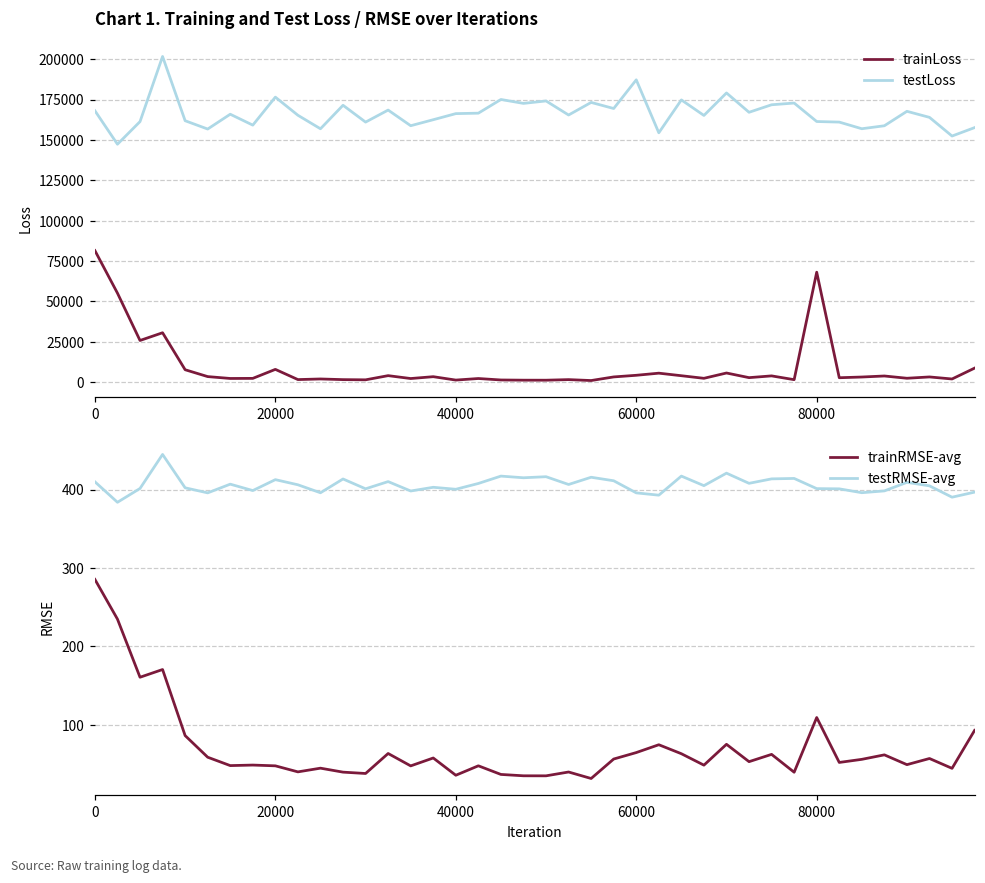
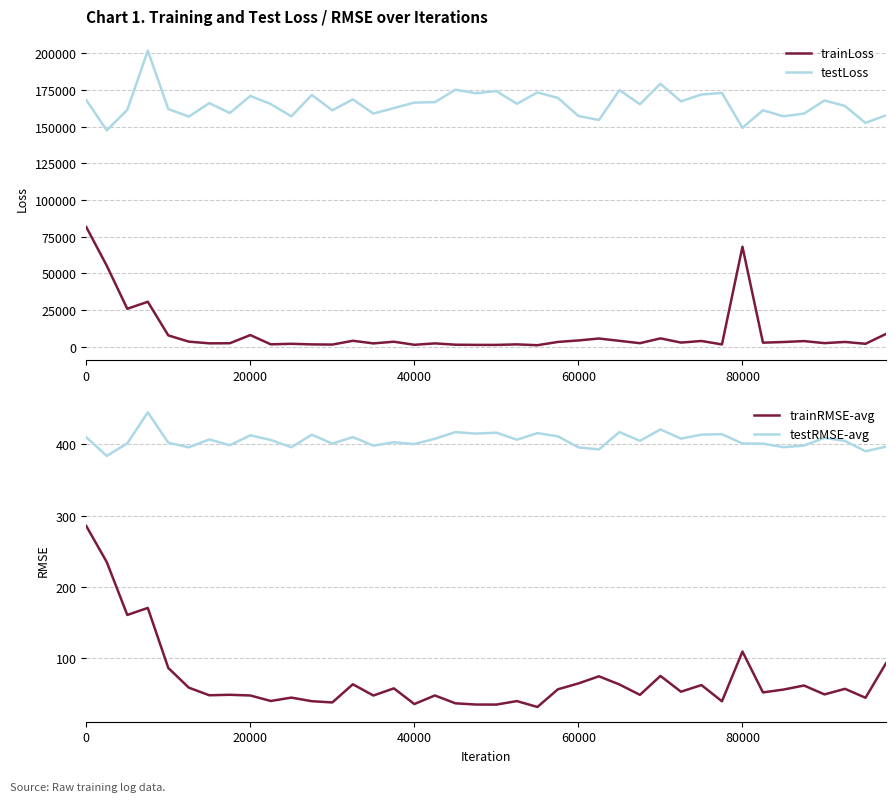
  {
    "Chart 1. Training and Test Loss / RMSE over Iterations": {
      "trainLoss": {
        "0": 82000,
        "20000": 8000,
        "40000": 1000,
        "60000": 4000,
        "80000": 68000
      },
      "testLoss": {
        "0": 168000,
-       "20000": 177000,
+       "20000": 171000,
        "40000": 166000,
-       "60000": 187000,
-       "80000": 161000
+       "60000": 157000,
+       "80000": 149000
      }
    }
  }
